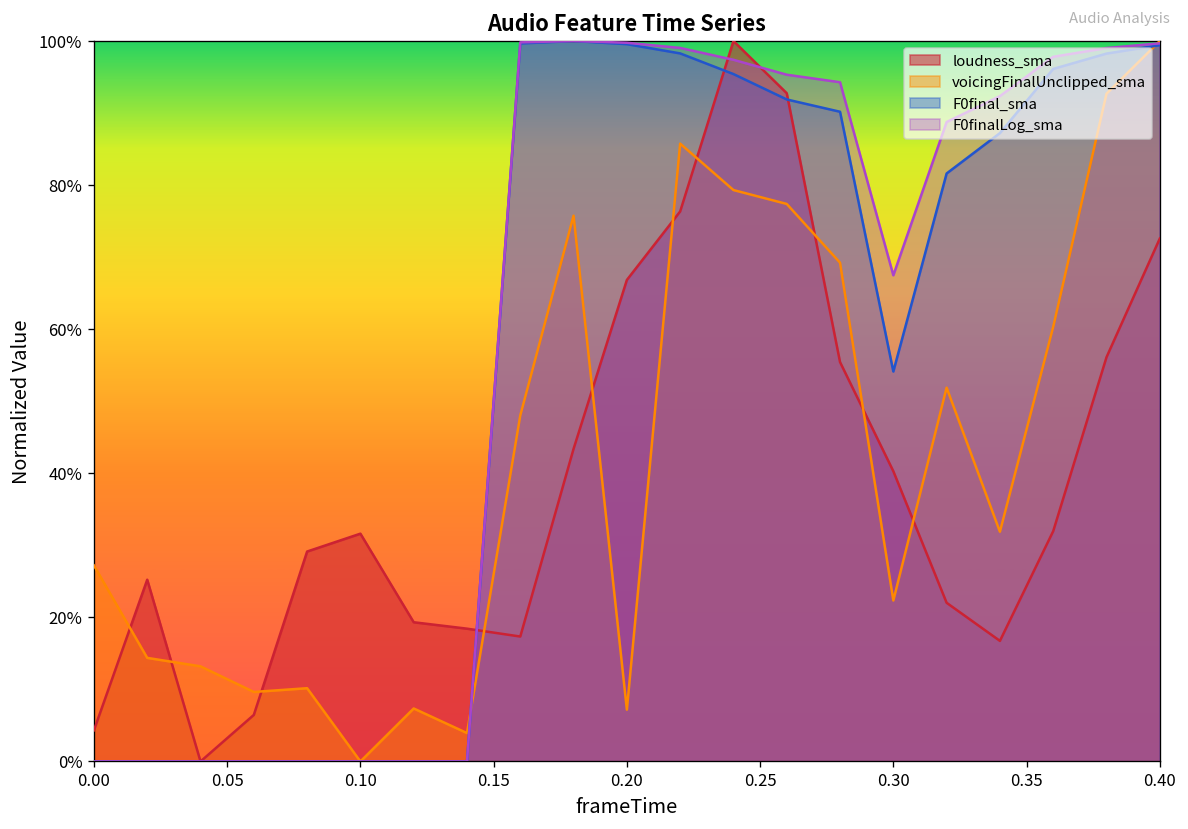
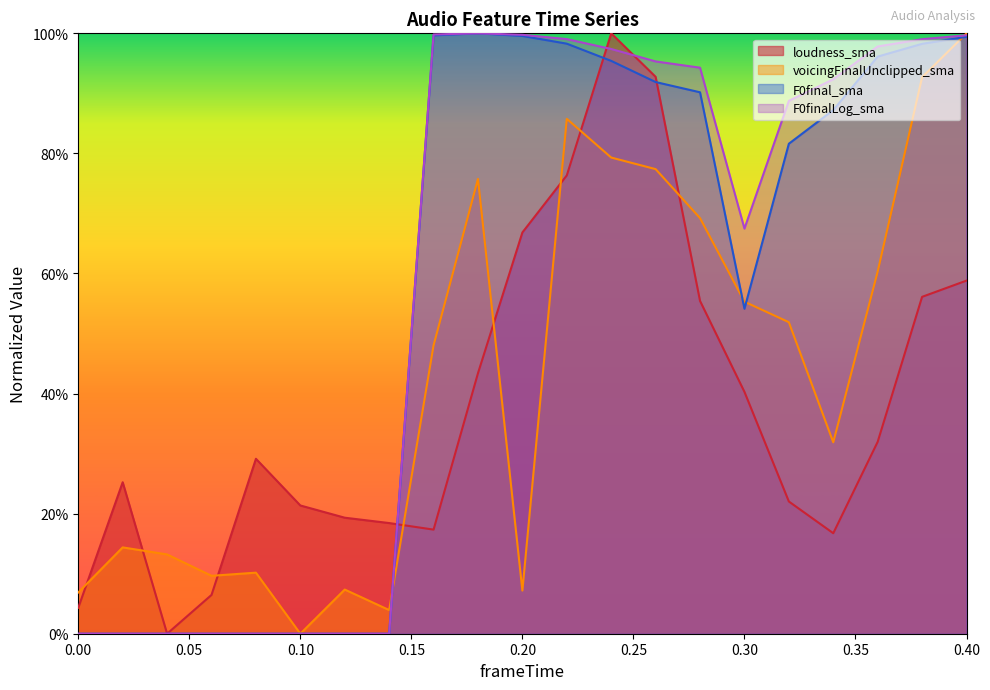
  {
    "loudness_sma": {
      "0.00": "4%",
-     "0.10": "32%",
+     "0.10": "21%",
      "0.20": "67%",
      "0.30": "40%",
-     "0.40": "73%"
+     "0.40": "59%"
    },
    "voicingFinalUnclipped_sma": {
-     "0.00": "27%",
+     "0.00": "7%",
      "0.20": "7%",
-     "0.30": "22%"
+     "0.30": "55%"
    },
    "F0final_sma": {
      "0.30": "54%"
    },
    "F0finalLog_sma": {
      "0.30": "67%"
    }
  }
